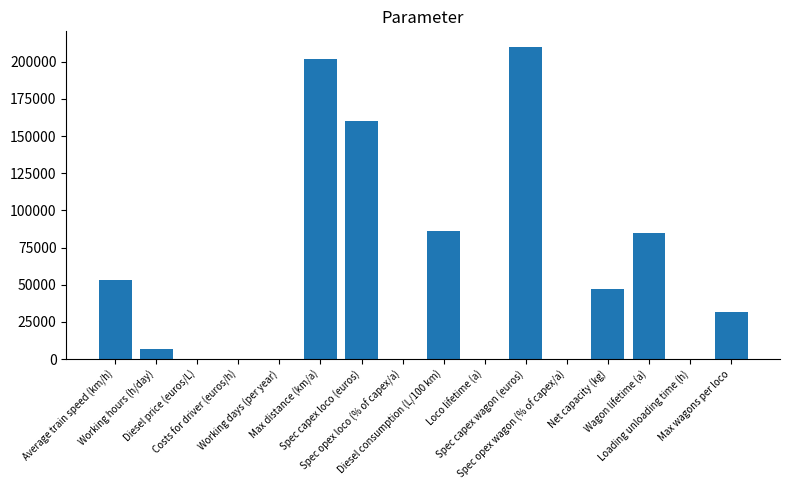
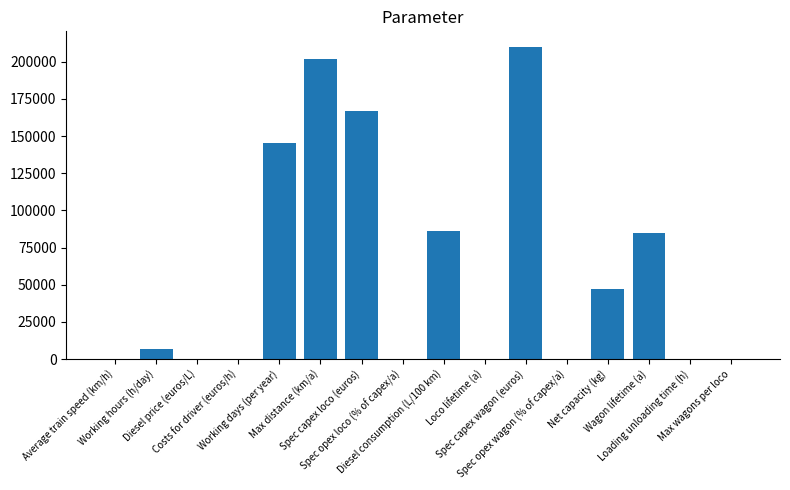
  {
-   "Average train speed (km/h)": 53000,
+   "Average train speed (km/h)": 0,
    "Working hours (h/day)": 7000,
-   "Working days (per year)": 0,
+   "Working days (per year)": 146000,
    "Max distance (km/a)": 202000,
-   "Spec capex loco (euros)": 160000,
+   "Spec capex loco (euros)": 167000,
    "Diesel consumption (L/100 km)": 86000,
    "Spec capex wagon (euros)": 210000,
    "Net capacity (kg)": 47000,
    "Wagon lifetime (a)": 85000,
-   "Max wagons per loco": 32000
+   "Max wagons per loco": 0
  }
